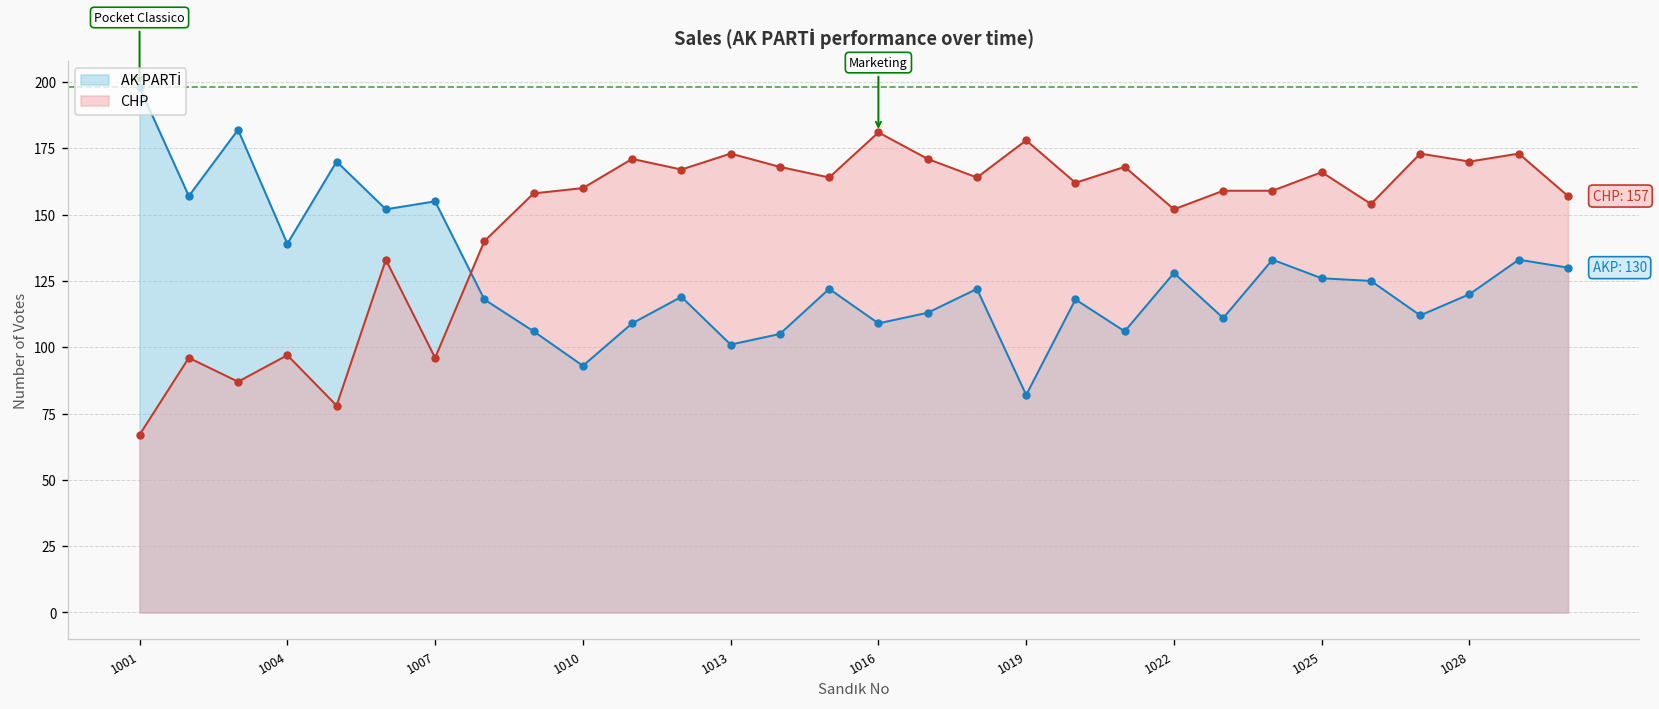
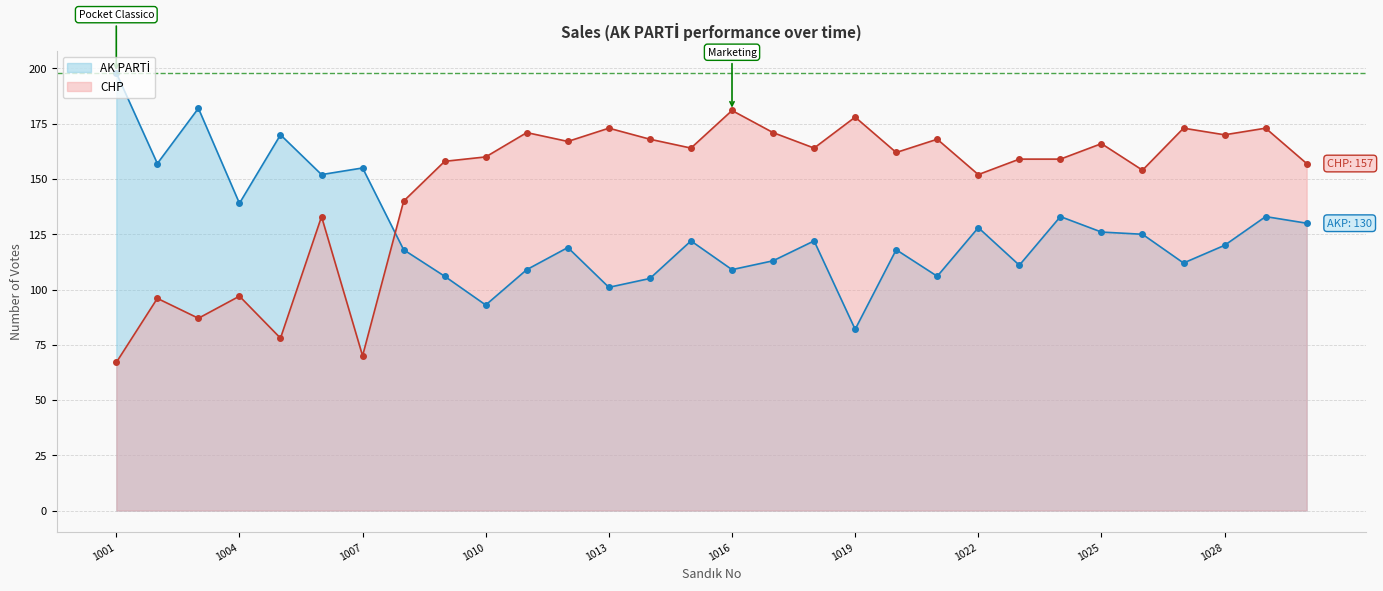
  {
    "AK PARTİ": {
      "1004": 139,
      "1007": 155,
      "1010": 93,
      "1013": 101,
      "1016": 109,
      "1019": 82,
      "1022": 128,
      "1025": 126,
      "1028": 120
    },
    "CHP": {
      "1001": 67,
      "1004": 97,
-     "1007": 96,
+     "1007": 70,
      "1010": 160,
      "1013": 173,
      "1016": 181,
      "1019": 178,
      "1022": 152,
      "1025": 166,
      "1028": 170
    }
  }
